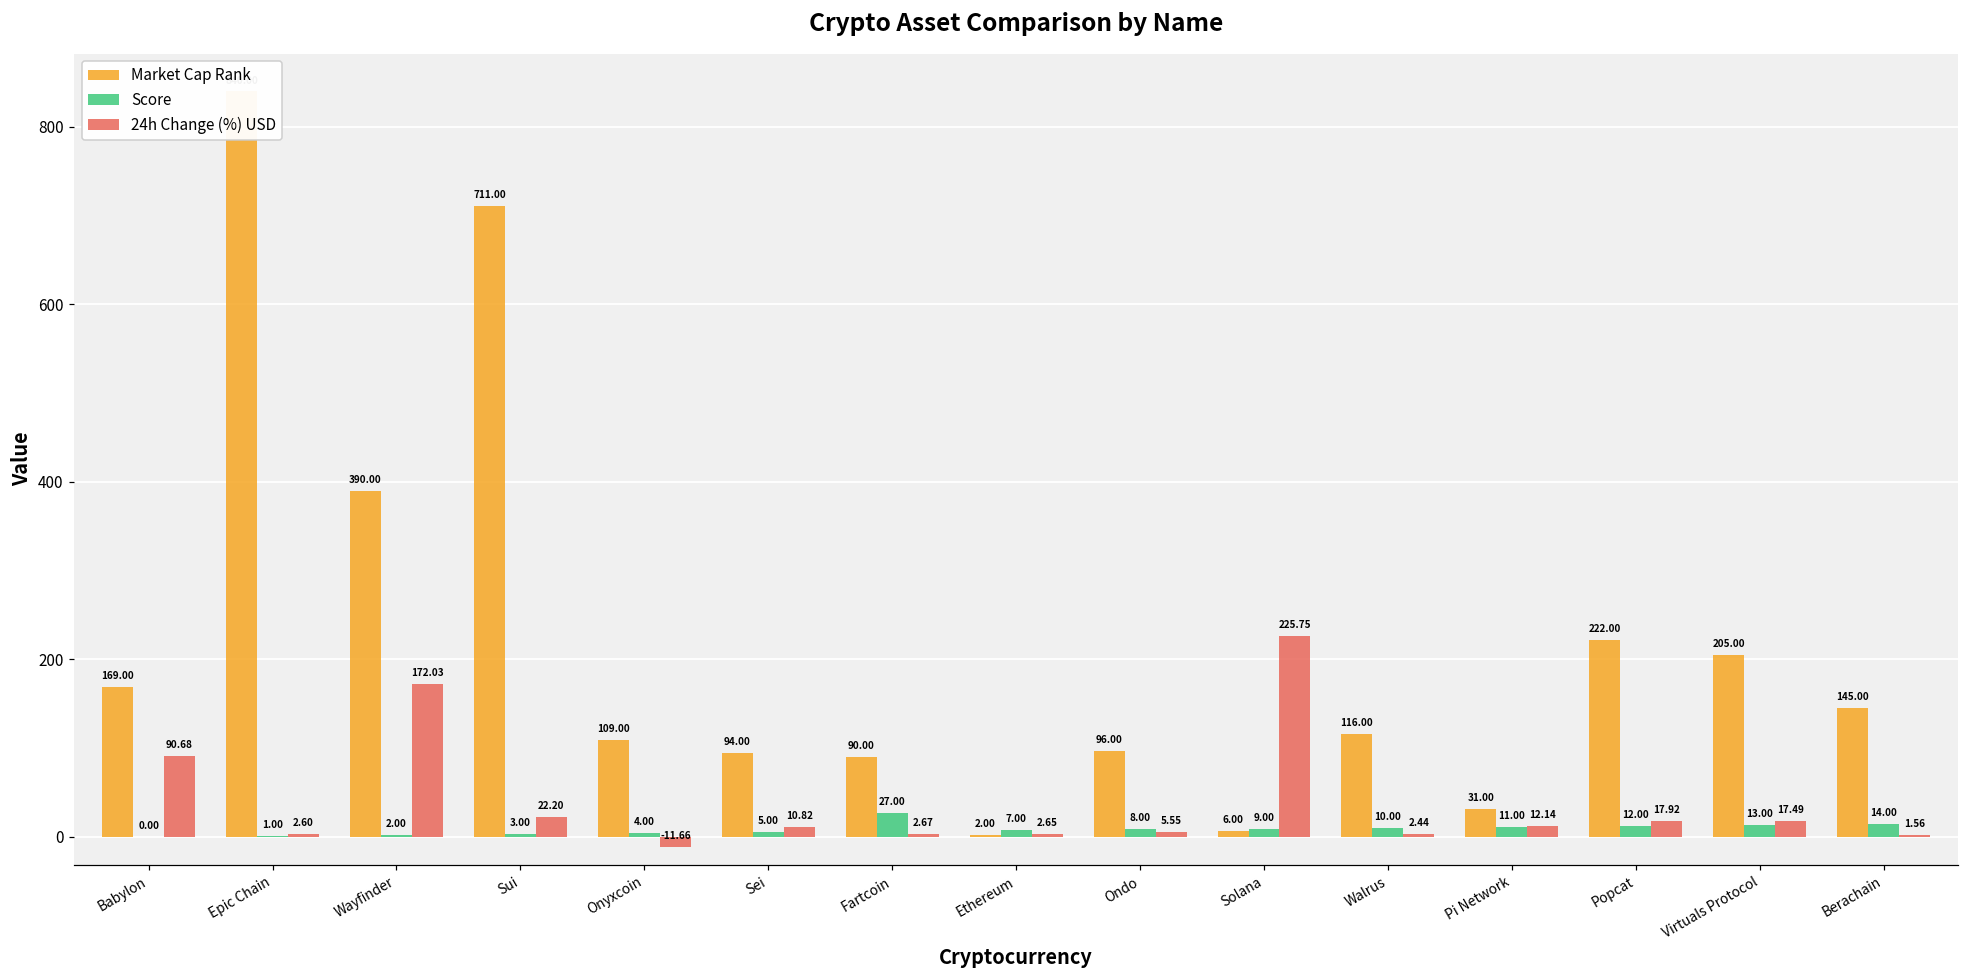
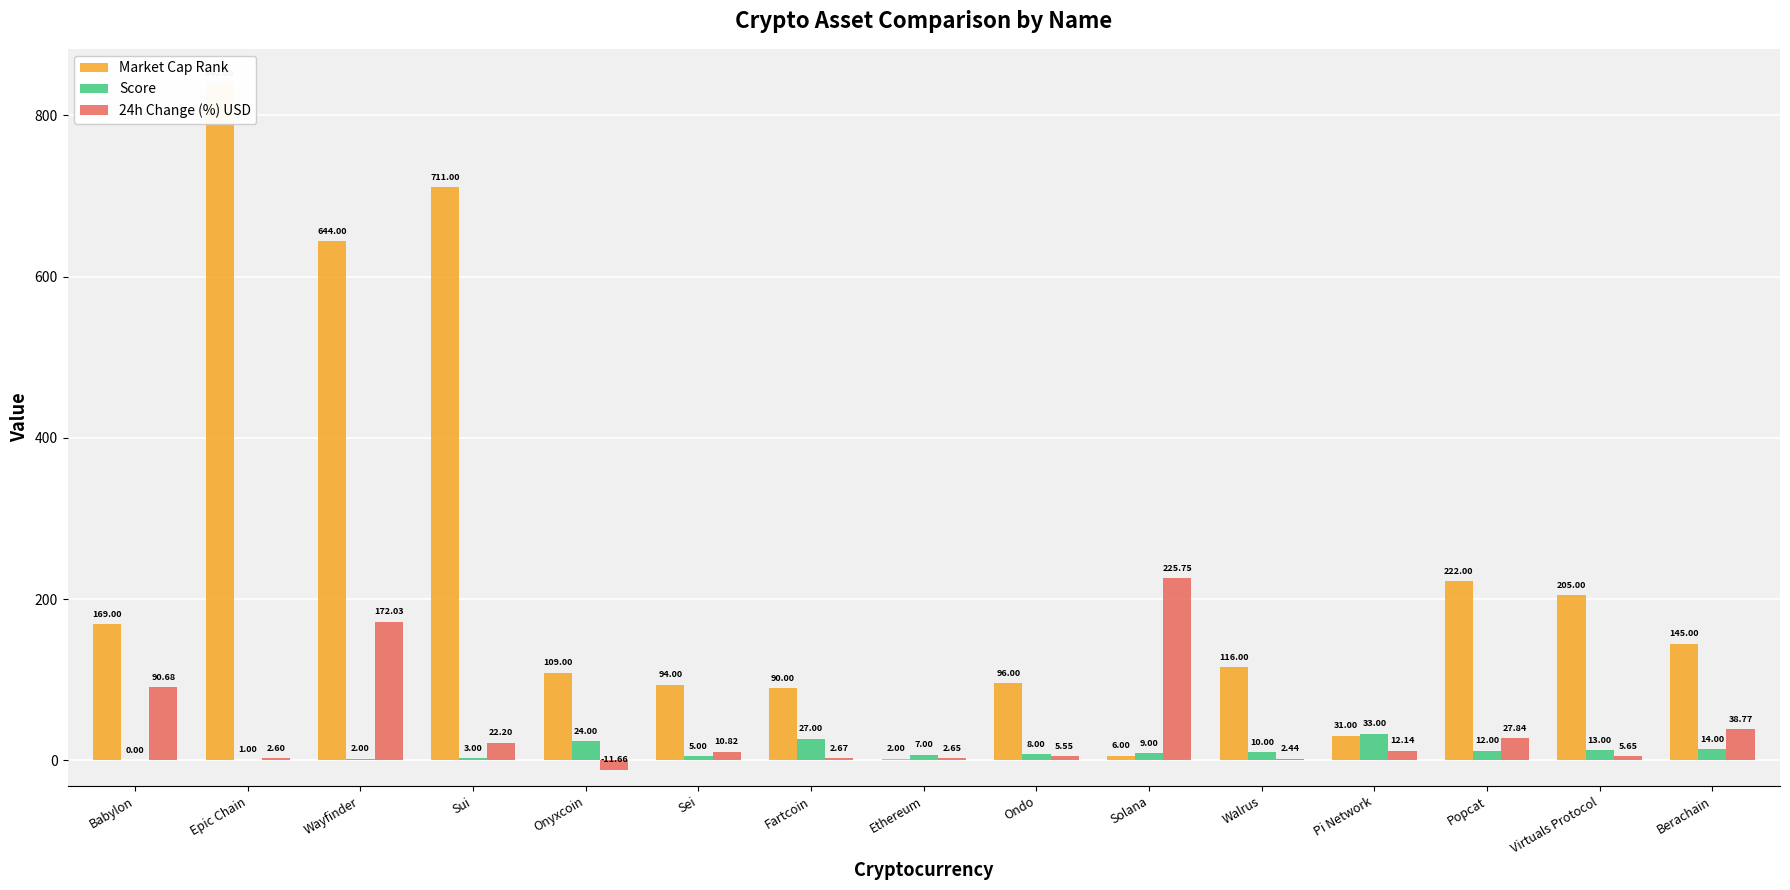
  {
    "Market Cap Rank": {
      "Babylon": 169.00,
-     "Wayfinder": 390.00,
+     "Wayfinder": 644.00,
      "Sui": 711.00,
      "Onyxcoin": 109.00,
      "Sei": 94.00,
      "Fartcoin": 90.00,
      "Ethereum": 2.00,
      "Ondo": 96.00,
      "Solana": 6.00,
      "Walrus": 116.00,
      "Pi Network": 31.00,
      "Popcat": 222.00,
      "Virtuals Protocol": 205.00,
      "Berachain": 145.00
    },
    "Score": {
      "Babylon": 0.00,
      "Epic Chain": 1.00,
      "Wayfinder": 2.00,
      "Sui": 3.00,
-     "Onyxcoin": 4.00,
+     "Onyxcoin": 24.00,
      "Sei": 5.00,
      "Fartcoin": 27.00,
      "Ethereum": 7.00,
      "Ondo": 8.00,
      "Solana": 9.00,
      "Walrus": 10.00,
-     "Pi Network": 11.00,
+     "Pi Network": 33.00,
      "Popcat": 12.00,
      "Virtuals Protocol": 13.00,
      "Berachain": 14.00
    },
    "24h Change (%) USD": {
      "Babylon": 90.68,
      "Epic Chain": 2.60,
      "Wayfinder": 172.03,
      "Sui": 22.20,
      "Onyxcoin": -11.66,
      "Sei": 10.82,
      "Fartcoin": 2.67,
      "Ethereum": 2.65,
      "Ondo": 5.55,
      "Solana": 225.75,
      "Walrus": 2.44,
      "Pi Network": 12.14,
-     "Popcat": 17.92,
-     "Virtuals Protocol": 17.49,
-     "Berachain": 1.56
+     "Popcat": 27.84,
+     "Virtuals Protocol": 5.65,
+     "Berachain": 38.77
    }
  }
